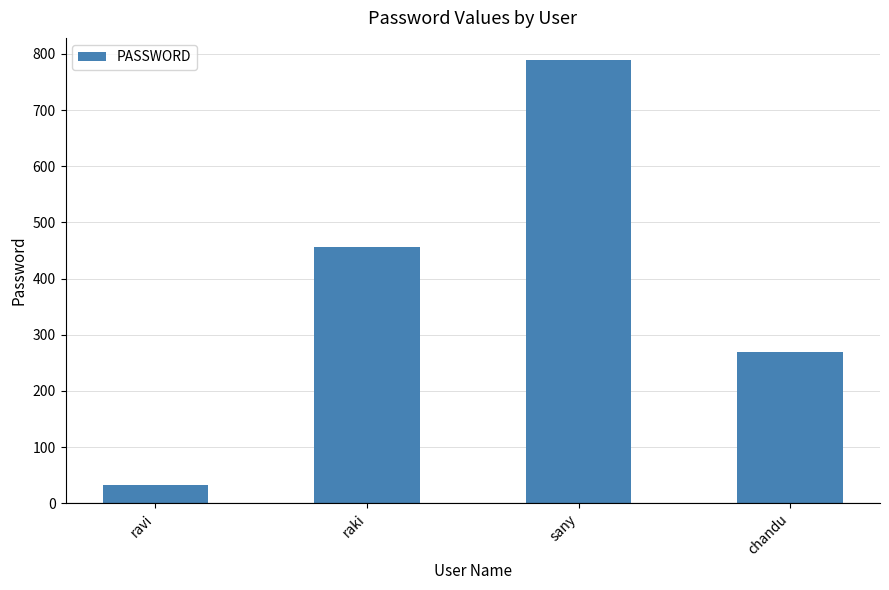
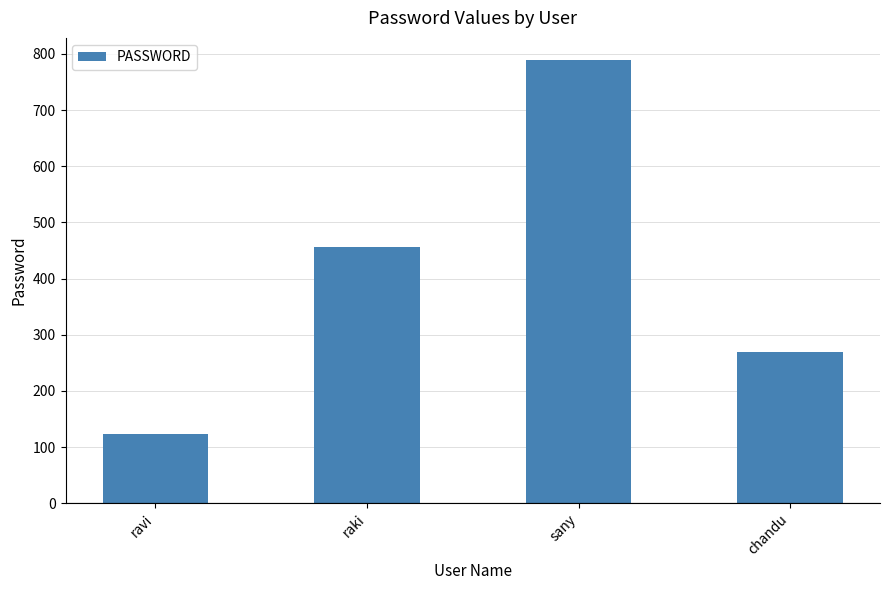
  {
-   "ravi": 30,
+   "ravi": 120,
    "raki": 460,
    "sany": 790,
    "chandu": 270
  }
